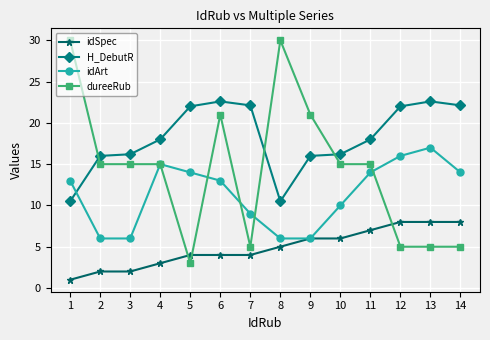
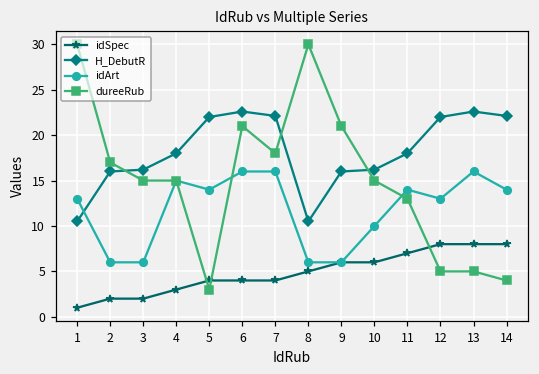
  {
    "idArt": {
      "1": 13,
      "2": 6,
      "3": 6,
      "5": 14,
-     "6": 13,
-     "7": 9,
+     "6": 16,
+     "7": 16,
      "8": 6,
      "10": 10,
      "11": 14,
-     "12": 16,
-     "13": 17,
+     "12": 13,
+     "13": 16,
      "14": 14
    },
    "dureeRub": {
-     "2": 15,
+     "2": 17,
      "3": 15,
      "5": 3,
      "6": 21,
-     "7": 5,
+     "7": 18,
      "8": 30,
      "9": 21,
      "10": 15,
-     "11": 15,
+     "11": 13,
      "12": 5,
      "13": 5,
-     "14": 5
+     "14": 4
    }
  }
